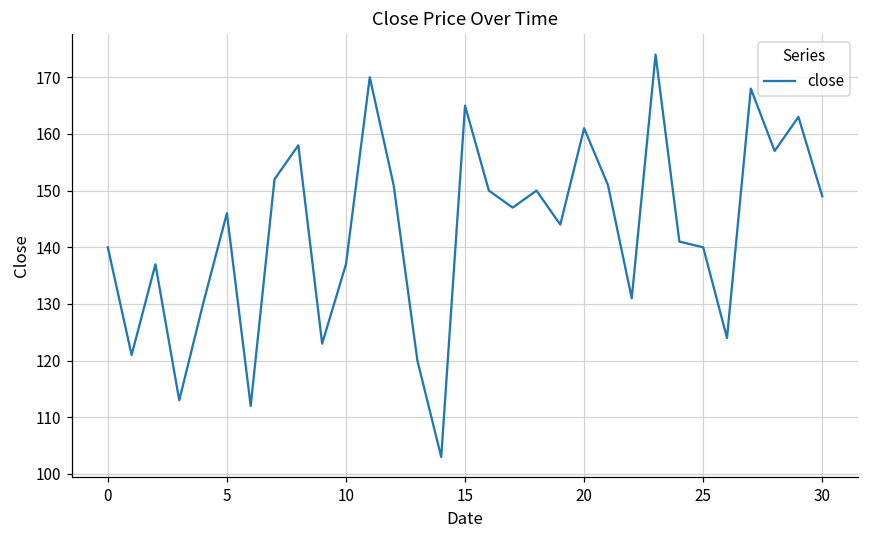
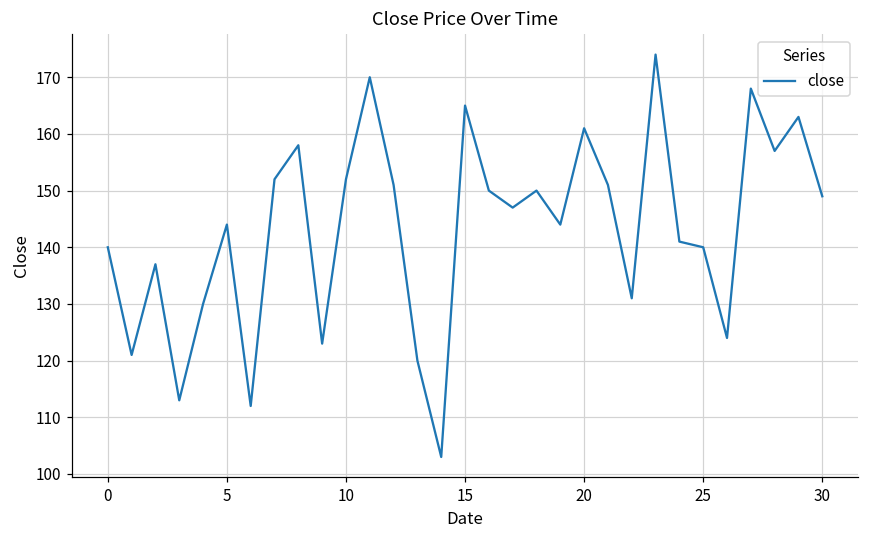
  {
    "0": 140,
-   "5": 146,
-   "10": 137,
+   "5": 144,
+   "10": 152,
    "15": 165,
    "20": 161,
    "25": 140,
    "30": 149
  }
